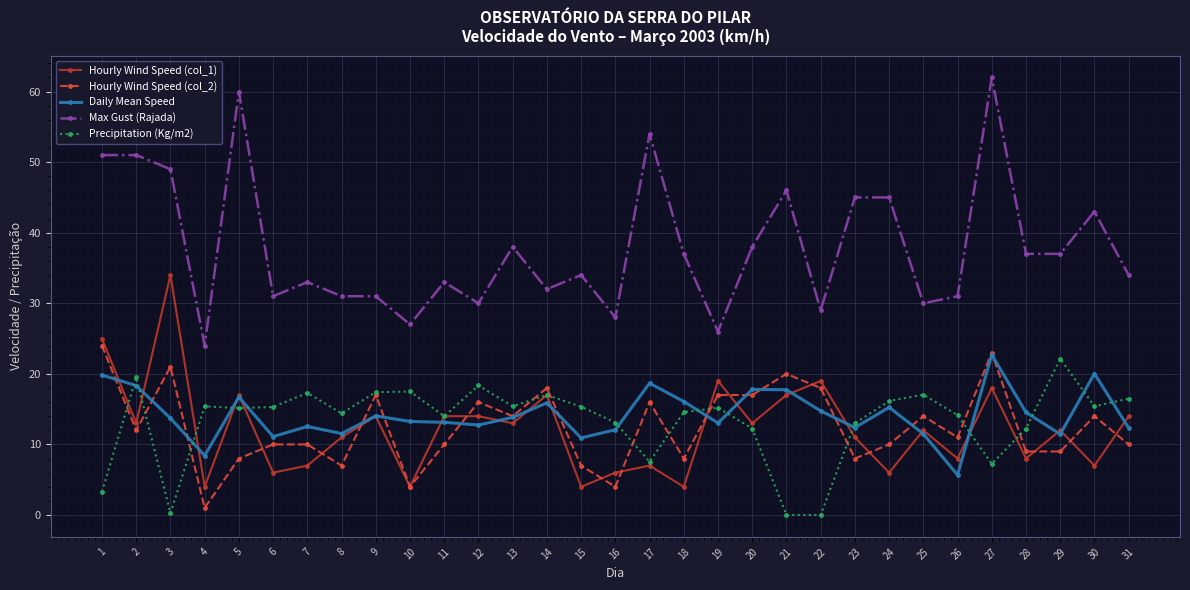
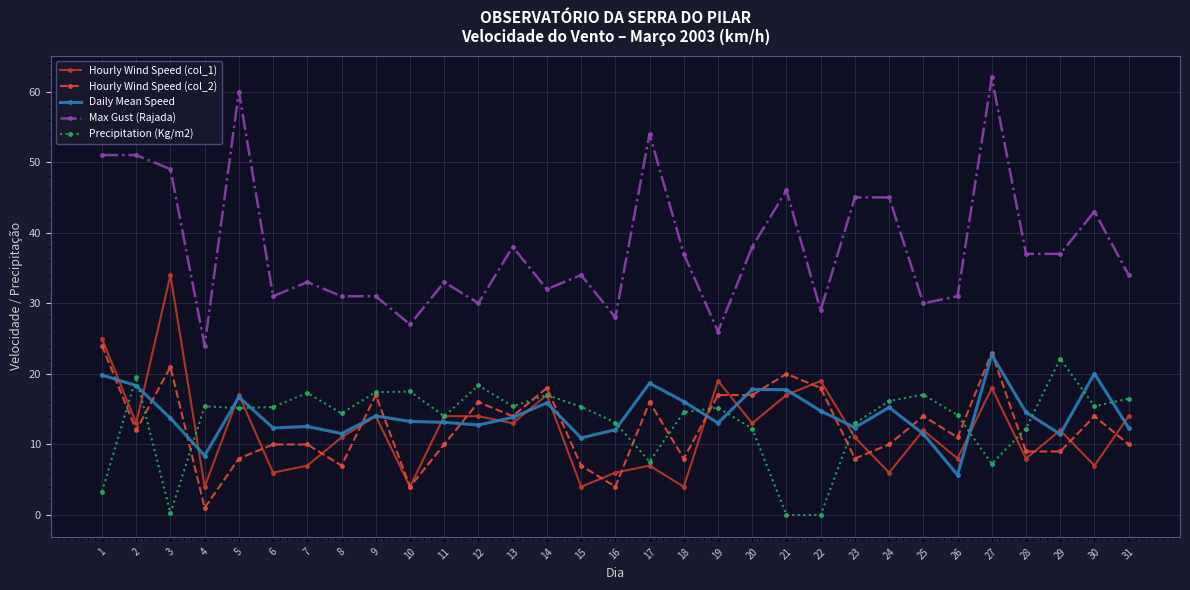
  {
    "Daily Mean Speed": {
      "1": 20,
      "2": 18,
      "3": 14,
      "4": 8,
-     "6": 11,
+     "6": 12,
      "7": 13,
      "8": 12,
      "10": 13,
      "11": 13,
      "12": 13,
      "14": 16,
      "15": 11,
      "16": 12,
      "17": 19,
      "18": 16,
      "19": 13,
      "20": 18,
      "21": 18,
      "22": 15,
      "23": 12,
      "24": 15,
      "25": 12,
      "26": 6,
      "28": 15,
      "29": 11,
      "30": 20,
      "31": 12
    },
    "Max Gust (Rajada)": {
      "1": 51,
      "2": 51,
      "3": 49,
      "4": 24,
      "5": 60,
      "6": 31,
      "7": 33,
      "8": 31,
      "9": 31,
      "10": 27,
      "11": 33,
      "12": 30,
      "13": 38,
      "14": 32,
      "15": 34,
      "16": 28,
      "17": 54,
      "18": 37,
      "19": 26,
      "20": 38,
      "21": 46,
      "22": 29,
      "23": 45,
      "24": 45,
      "25": 30,
      "26": 31,
      "27": 62,
      "28": 37,
      "29": 37,
      "30": 43,
      "31": 34
    },
    "Precipitation (Kg/m2)": {
      "1": 3,
      "2": 20,
      "3": 0,
      "4": 15,
      "5": 15,
      "6": 15,
      "7": 17,
      "8": 14,
      "9": 17,
      "10": 18,
      "12": 18,
      "13": 15,
      "15": 15,
      "16": 13,
      "17": 8,
      "18": 15,
      "19": 15,
      "20": 12,
      "21": 0,
      "22": 0,
      "23": 13,
      "24": 16,
      "25": 17,
      "26": 14,
      "27": 7,
      "28": 12,
      "29": 22,
      "30": 15,
      "31": 17
    }
  }
